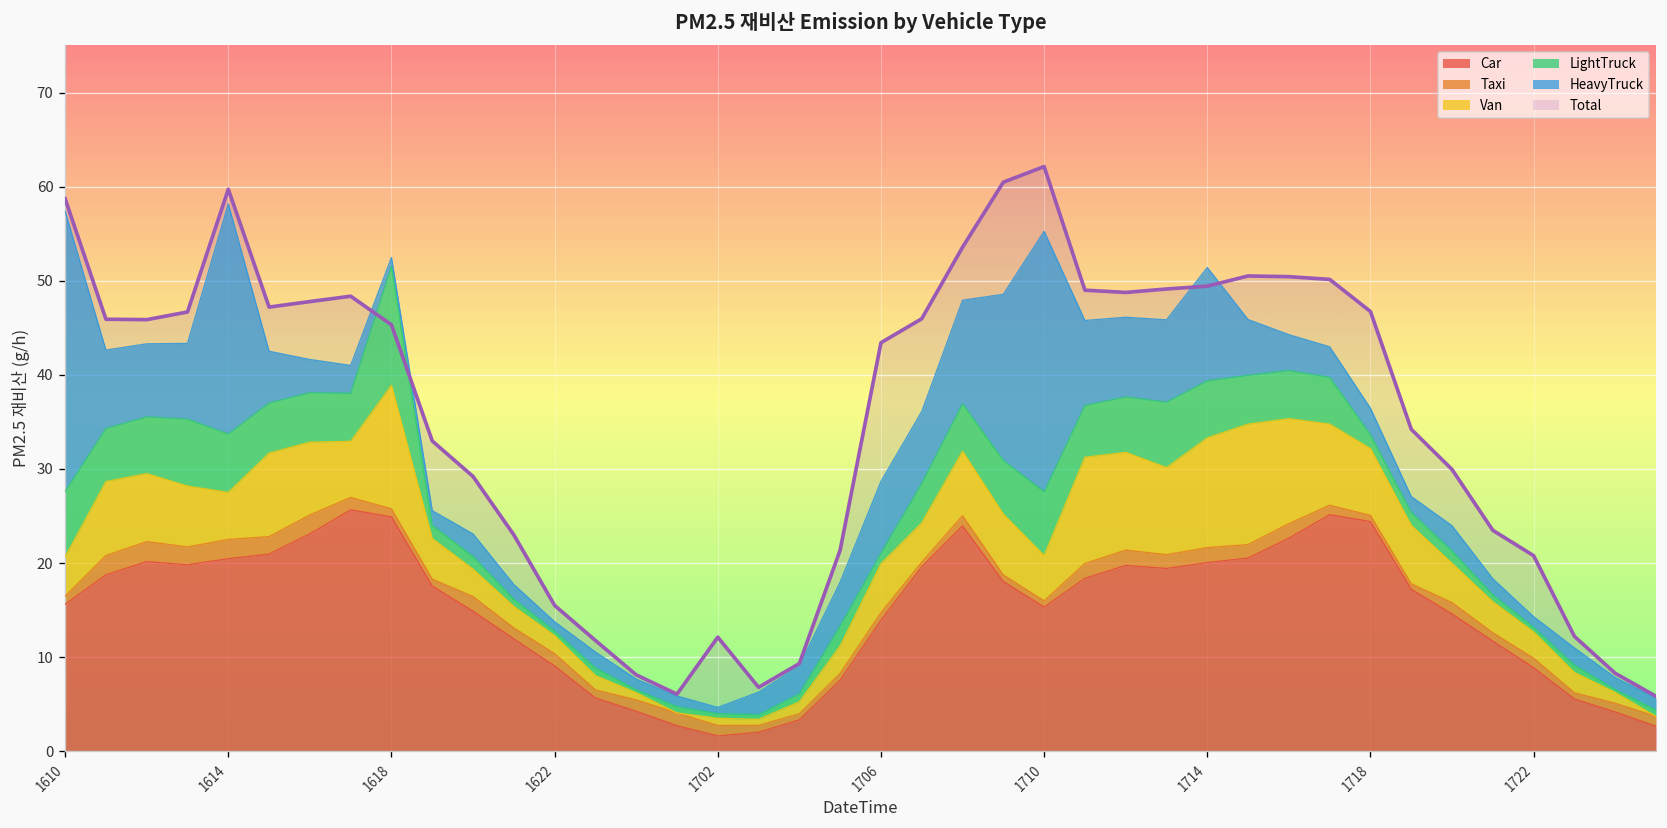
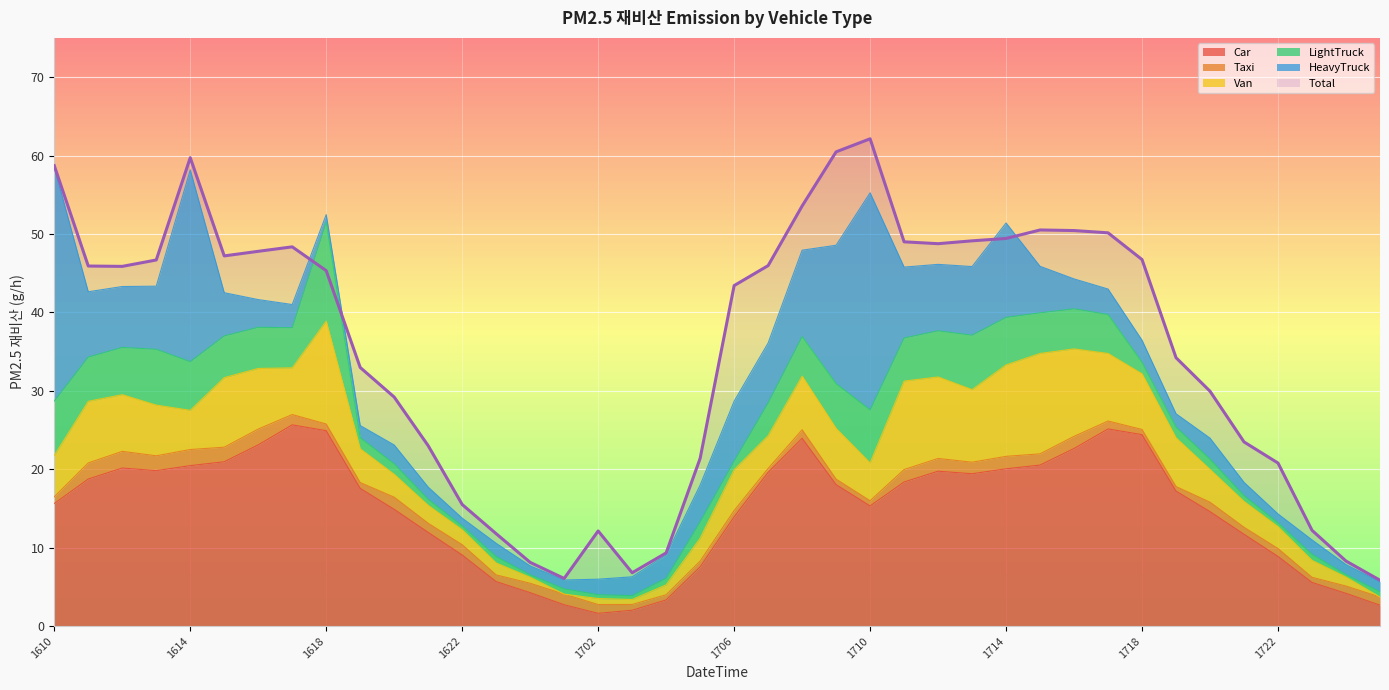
  {
    "Van": {
-     "1610": 4,
+     "1610": 5,
      "1614": 5,
      "1618": 13,
      "1622": 2,
      "1702": 1,
      "1706": 5,
      "1710": 5,
      "1714": 12,
      "1718": 7,
      "1722": 3
    },
    "LightTruck": {
      "1610": 7,
      "1614": 6,
      "1618": 13,
      "1622": 0,
      "1702": 0,
      "1706": 1,
      "1710": 7,
      "1714": 6,
      "1718": 1,
      "1722": 0
    },
    "HeavyTruck": {
      "1614": 24,
      "1618": 1,
      "1622": 1,
-     "1702": 1,
+     "1702": 2,
      "1706": 8,
      "1710": 28,
      "1714": 12,
      "1718": 3,
      "1722": 1
    },
    "Total": {
      "1614": 60,
      "1618": 45,
      "1622": 15,
      "1702": 12,
      "1706": 43,
      "1710": 62,
      "1714": 49,
      "1718": 47,
      "1722": 21
    }
  }
